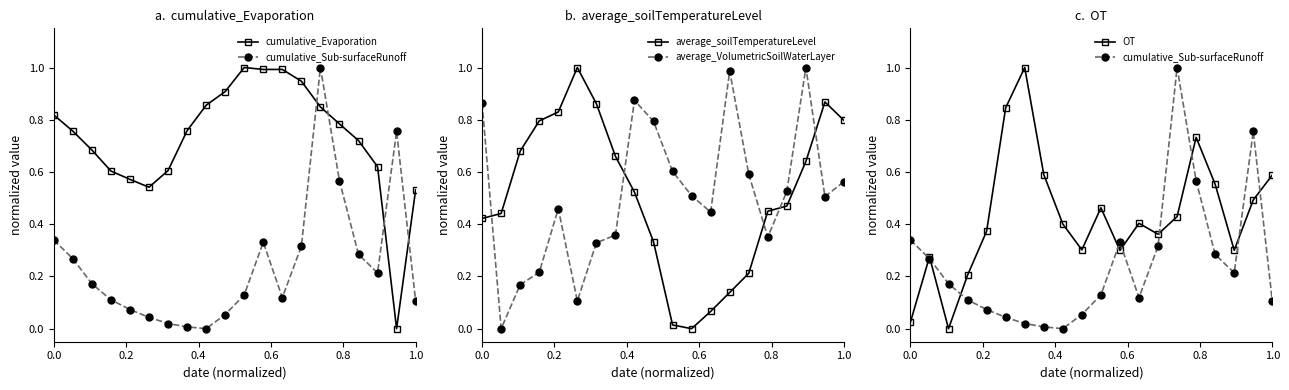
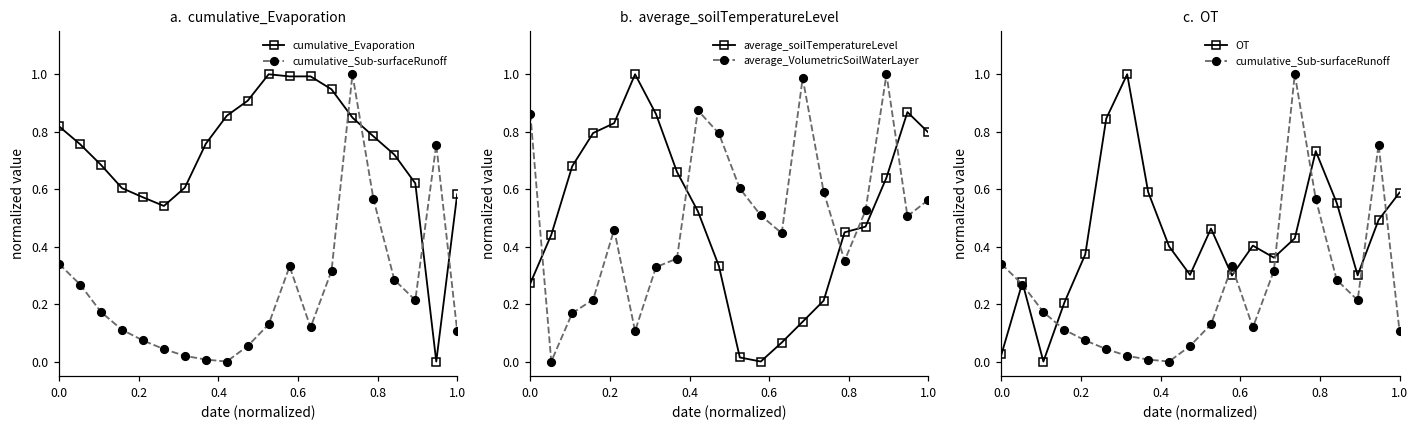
  {
    "a. cumulative_Evaporation": {
      "cumulative_Evaporation": {
        "0.0": 0.82,
-       "1.0": 0.53
+       "1.0": 0.58
      },
      "cumulative_Sub-surfaceRunoff": {
        "0.0": 0.34,
        "1.0": 0.11
      }
    },
    "b. average_soilTemperatureLevel": {
      "average_soilTemperatureLevel": {
-       "0.0": 0.42,
+       "0.0": 0.27,
        "1.0": 0.80
      },
      "average_VolumetricSoilWaterLayer": {
        "0.0": 0.86,
        "1.0": 0.56
      }
    },
    "c. OT": {
      "OT": {
        "0.0": 0.03,
        "1.0": 0.59
      },
      "cumulative_Sub-surfaceRunoff": {
        "0.0": 0.34,
        "1.0": 0.11
      }
    }
  }
